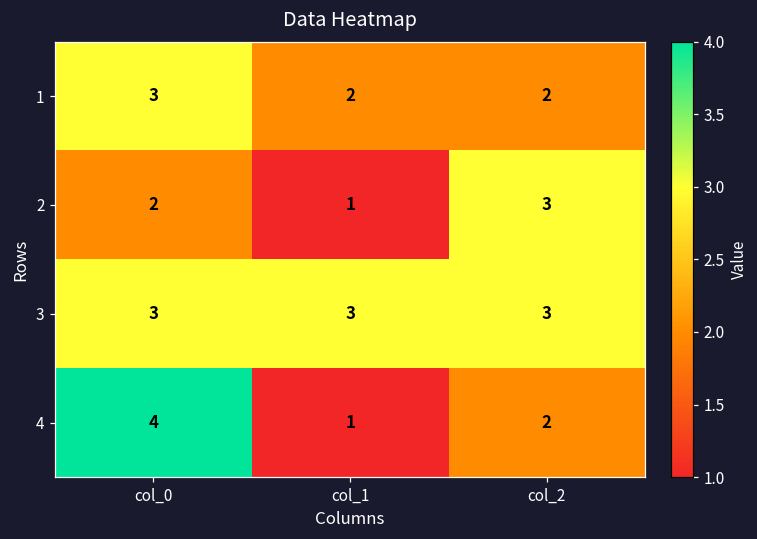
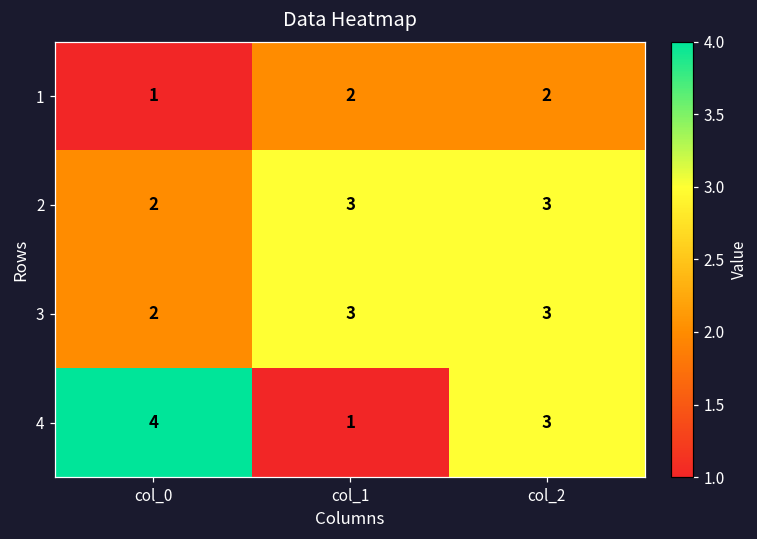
  {
    "1": {
-     "col_0": 3,
+     "col_0": 1,
      "col_1": 2,
      "col_2": 2
    },
    "2": {
      "col_0": 2,
-     "col_1": 1,
+     "col_1": 3,
      "col_2": 3
    },
    "3": {
-     "col_0": 3,
+     "col_0": 2,
      "col_1": 3,
      "col_2": 3
    },
    "4": {
      "col_0": 4,
      "col_1": 1,
-     "col_2": 2
+     "col_2": 3
    }
  }
